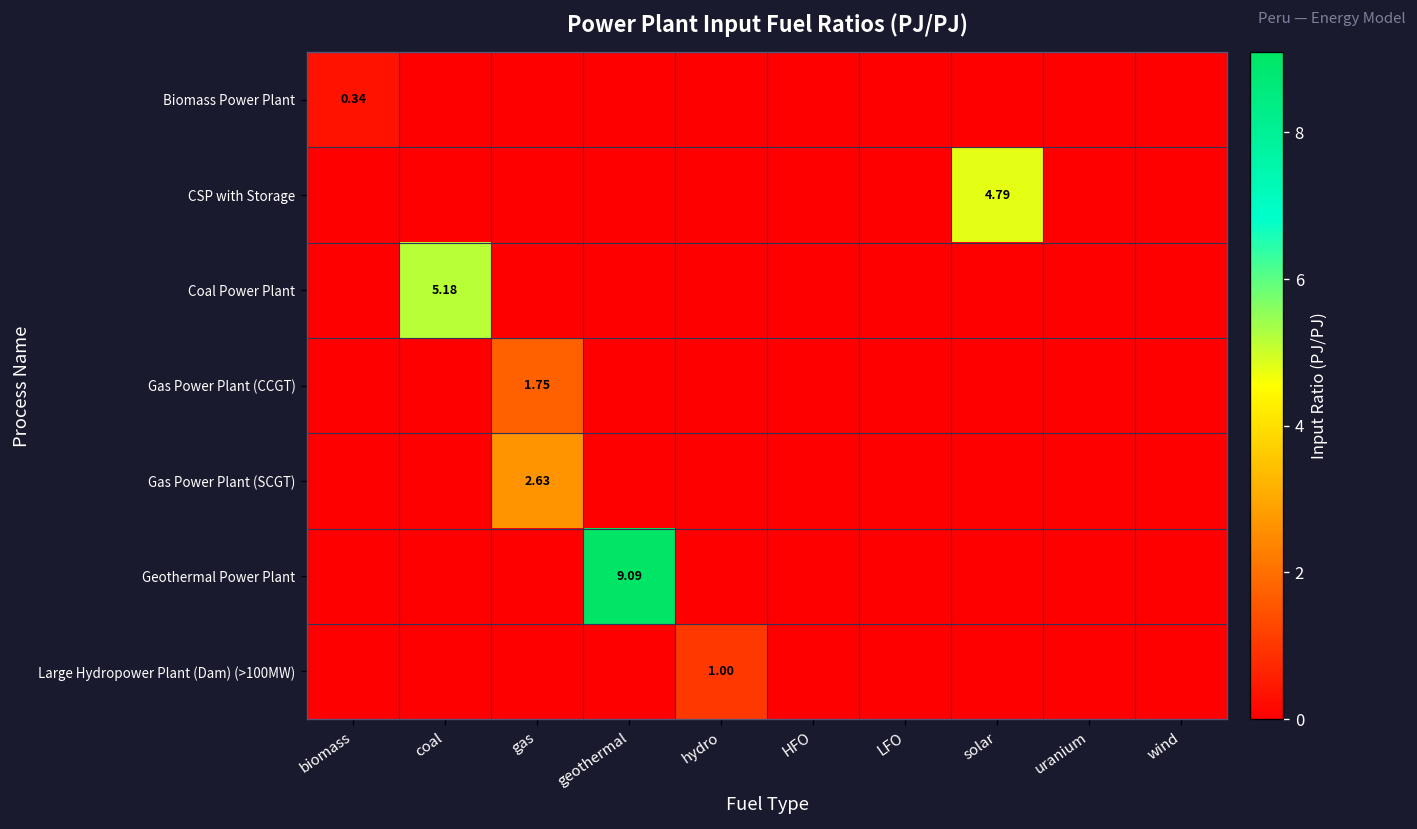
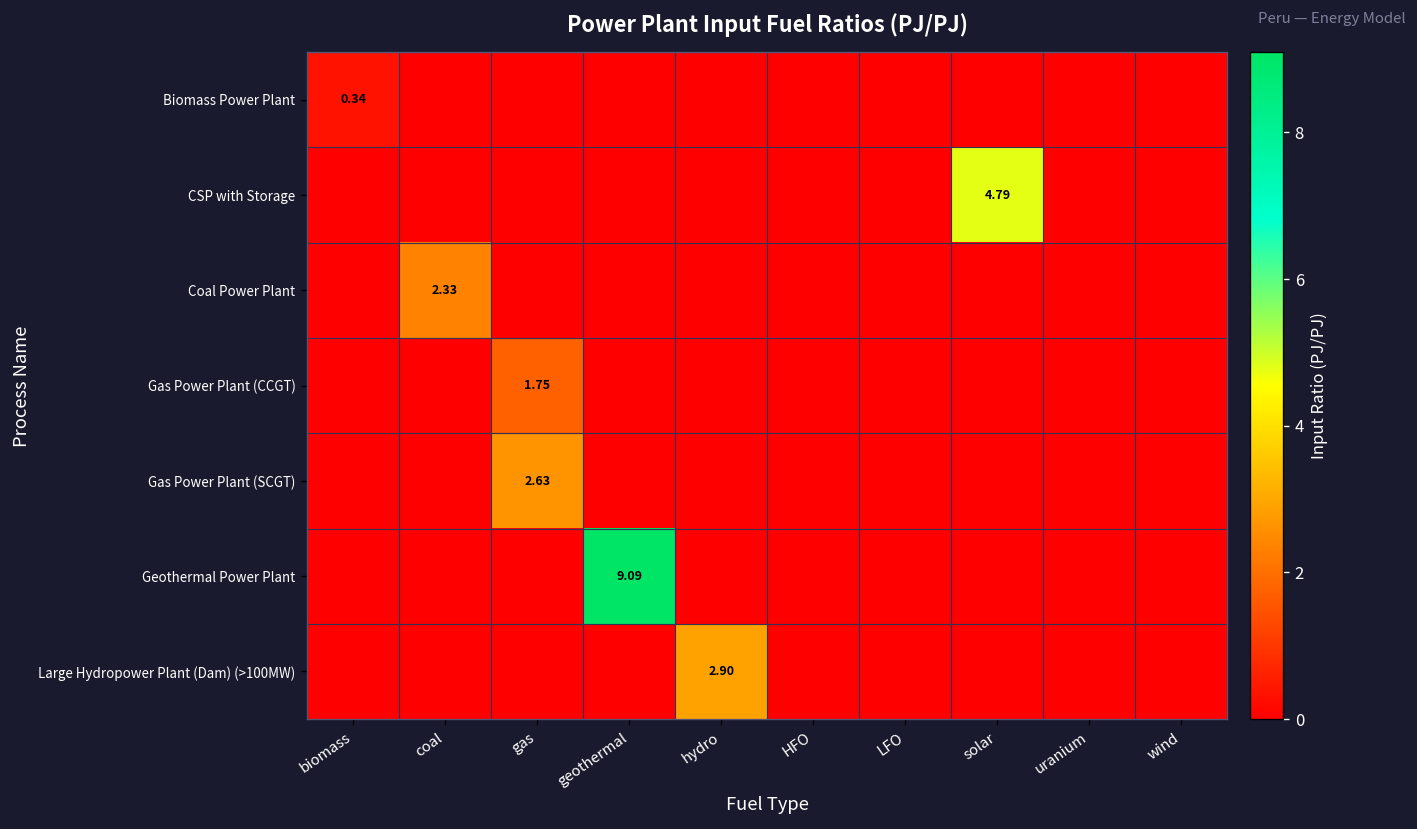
  {
    "Biomass Power Plant": {
      "biomass": 0.34
    },
    "CSP with Storage": {
      "solar": 4.79
    },
    "Coal Power Plant": {
-     "coal": 5.18
+     "coal": 2.33
    },
    "Gas Power Plant (CCGT)": {
      "gas": 1.75
    },
    "Gas Power Plant (SCGT)": {
      "gas": 2.63
    },
    "Geothermal Power Plant": {
      "geothermal": 9.09
    },
    "Large Hydropower Plant (Dam) (>100MW)": {
-     "hydro": 1.00
+     "hydro": 2.90
    }
  }
